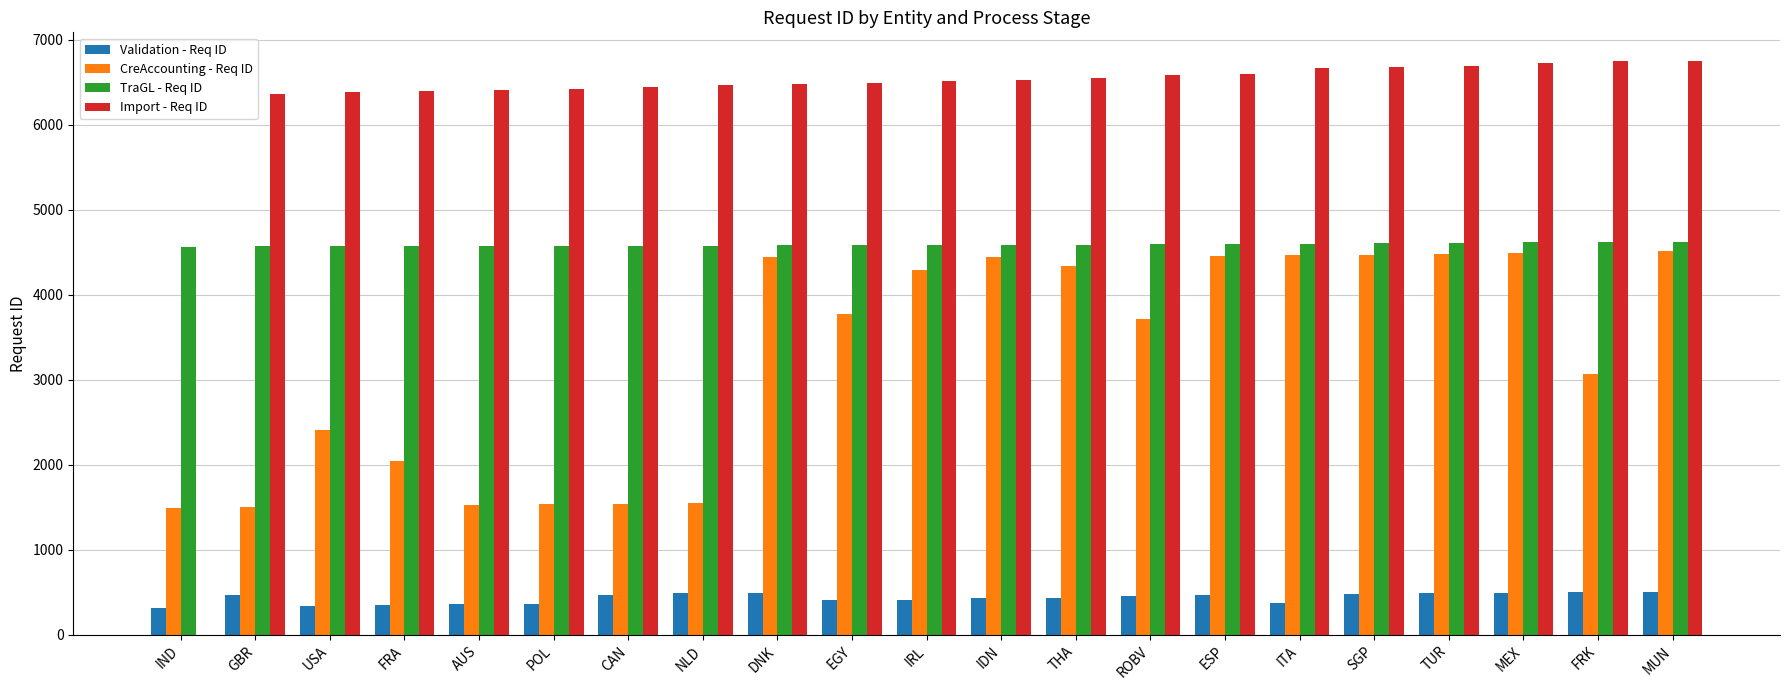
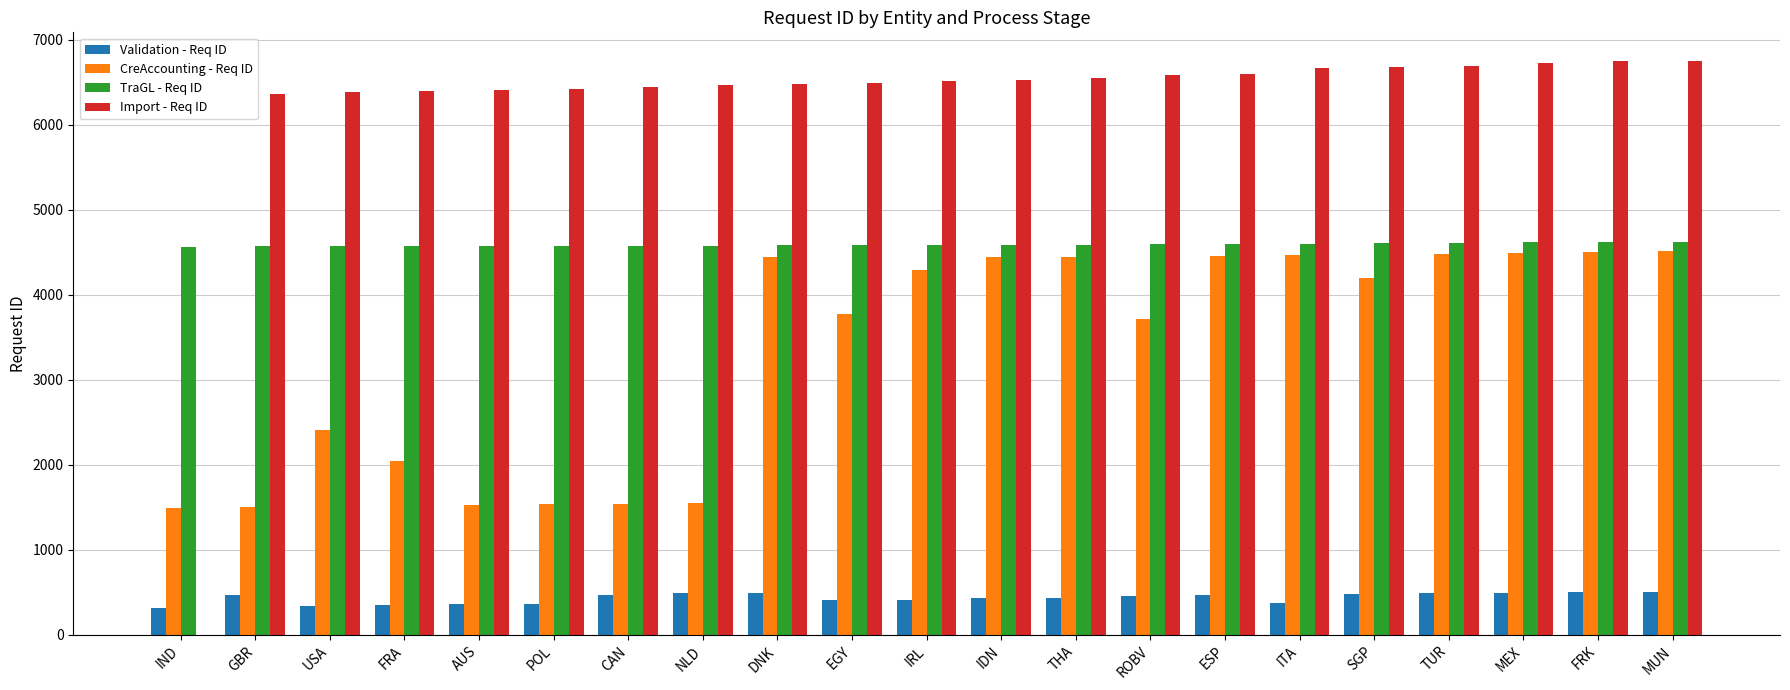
  {
    "Validation - Req ID": {
      "IND": 300,
      "GBR": 500,
      "USA": 300,
      "FRA": 400,
      "AUS": 400,
      "POL": 400,
      "CAN": 500,
      "NLD": 500,
      "DNK": 500,
      "EGY": 400,
      "IRL": 400,
      "IDN": 400,
      "THA": 400,
      "ROBV": 500,
      "ESP": 500,
      "ITA": 400,
      "SGP": 500,
      "TUR": 500,
      "MEX": 500,
      "FRK": 500,
      "MUN": 500
    },
    "CreAccounting - Req ID": {
      "IND": 1500,
      "GBR": 1500,
      "USA": 2400,
      "FRA": 2000,
      "AUS": 1500,
      "POL": 1500,
      "CAN": 1500,
      "NLD": 1500,
      "DNK": 4400,
      "EGY": 3800,
      "IRL": 4300,
      "IDN": 4400,
-     "THA": 4300,
+     "THA": 4500,
      "ROBV": 3700,
      "ESP": 4500,
      "ITA": 4500,
-     "SGP": 4500,
+     "SGP": 4200,
      "TUR": 4500,
      "MEX": 4500,
-     "FRK": 3100,
+     "FRK": 4500,
      "MUN": 4500
    },
    "TraGL - Req ID": {
      "IND": 4600,
      "GBR": 4600,
      "USA": 4600,
      "FRA": 4600,
      "AUS": 4600,
      "POL": 4600,
      "CAN": 4600,
      "NLD": 4600,
      "DNK": 4600,
      "EGY": 4600,
      "IRL": 4600,
      "IDN": 4600,
      "THA": 4600,
      "ROBV": 4600,
      "ESP": 4600,
      "ITA": 4600,
      "SGP": 4600,
      "TUR": 4600,
      "MEX": 4600,
      "FRK": 4600,
      "MUN": 4600
    },
    "Import - Req ID": {
      "IND": 0,
      "GBR": 6400,
      "USA": 6400,
      "FRA": 6400,
      "AUS": 6400,
      "POL": 6400,
      "CAN": 6400,
      "NLD": 6500,
      "DNK": 6500,
      "EGY": 6500,
      "IRL": 6500,
      "IDN": 6500,
      "THA": 6500,
      "ROBV": 6600,
      "ESP": 6600,
      "ITA": 6700,
      "SGP": 6700,
      "TUR": 6700,
      "MEX": 6700,
      "FRK": 6700,
      "MUN": 6800
    }
  }
